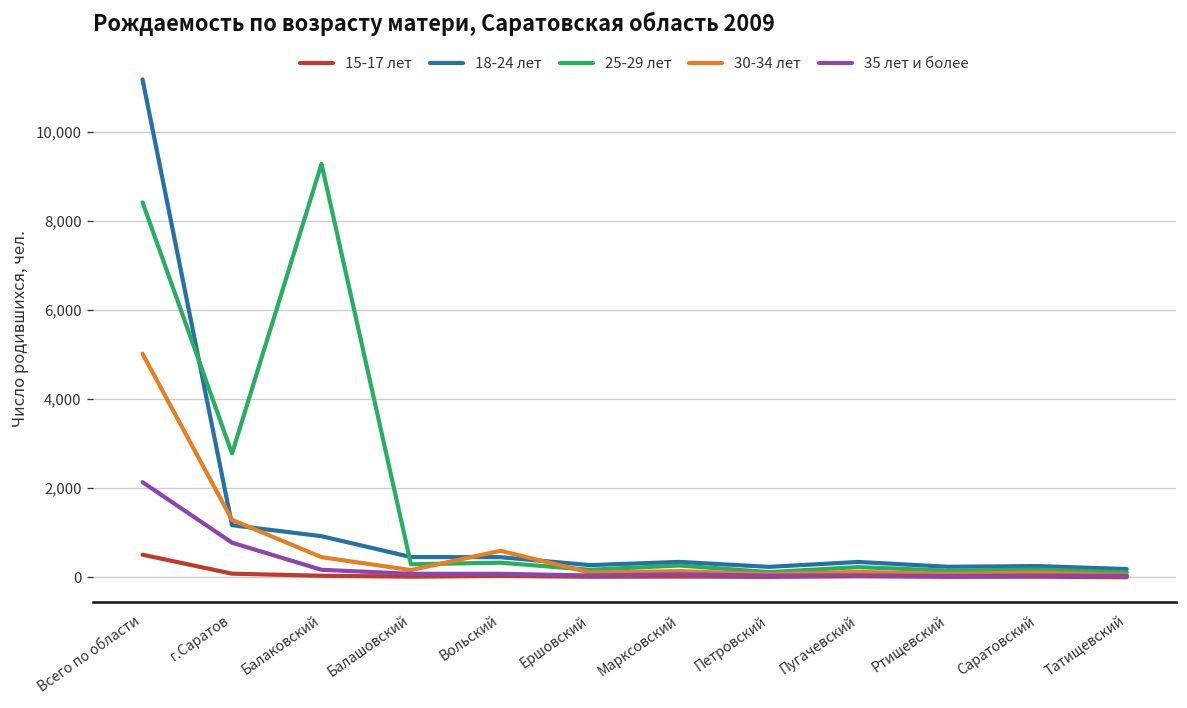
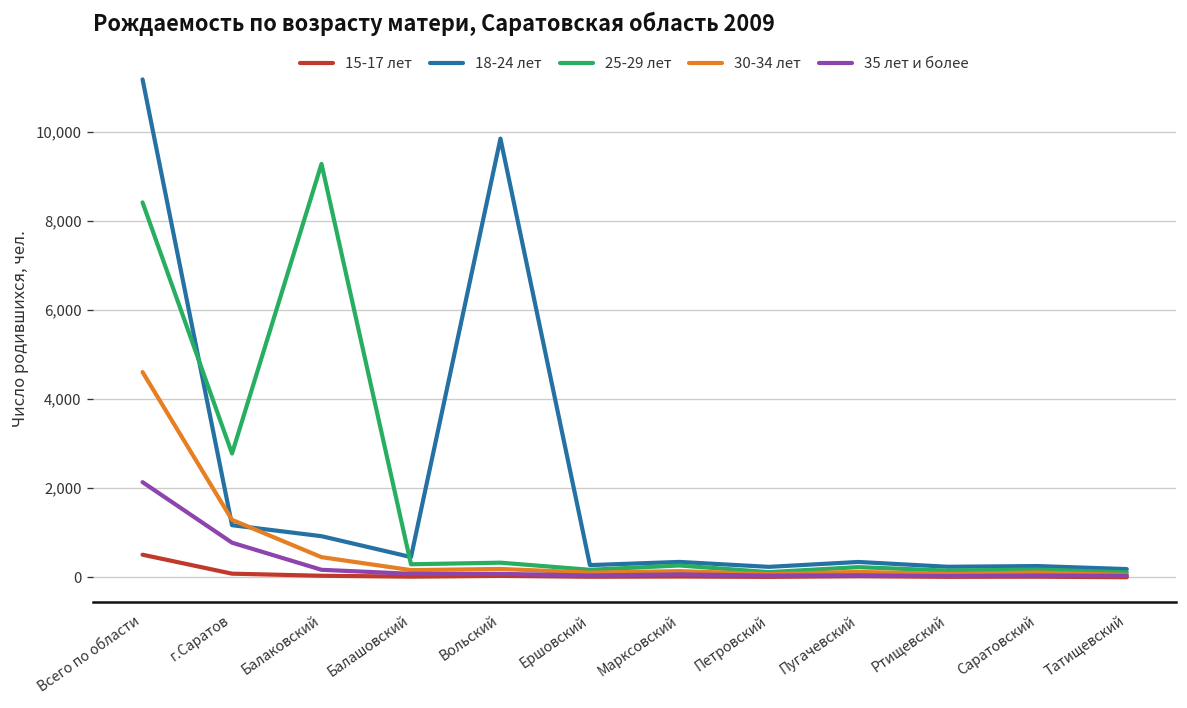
  {
    "15-17 лет": {
      "Всего по области": "500",
      "г.Саратов": "100",
      "Балаковский": "0"
    },
    "18-24 лет": {
      "Всего по области": "11,200",
      "г.Саратов": "1,200",
      "Балаковский": "900",
      "Балашовский": "500",
-     "Вольский": "500",
+     "Вольский": "9,900",
      "Ершовский": "300",
      "Марксовский": "300",
      "Петровский": "200",
      "Пугачевский": "300",
      "Ртищевский": "200",
      "Саратовский": "300",
      "Татищевский": "200"
    },
    "25-29 лет": {
      "Всего по области": "8,400",
      "г.Саратов": "2,800",
      "Балаковский": "9,300",
      "Балашовский": "300",
      "Вольский": "300",
      "Марксовский": "300",
      "Пугачевский": "200",
      "Ртищевский": "200"
    },
    "30-34 лет": {
-     "Всего по области": "5,000",
+     "Всего по области": "4,600",
      "г.Саратов": "1,300",
      "Балаковский": "500",
      "Балашовский": "200",
-     "Вольский": "600",
+     "Вольский": "200",
      "Марксовский": "100",
      "Пугачевский": "100"
    },
    "35 лет и более": {
      "Всего по области": "2,100",
      "г.Саратов": "800",
      "Балаковский": "200"
    }
  }
